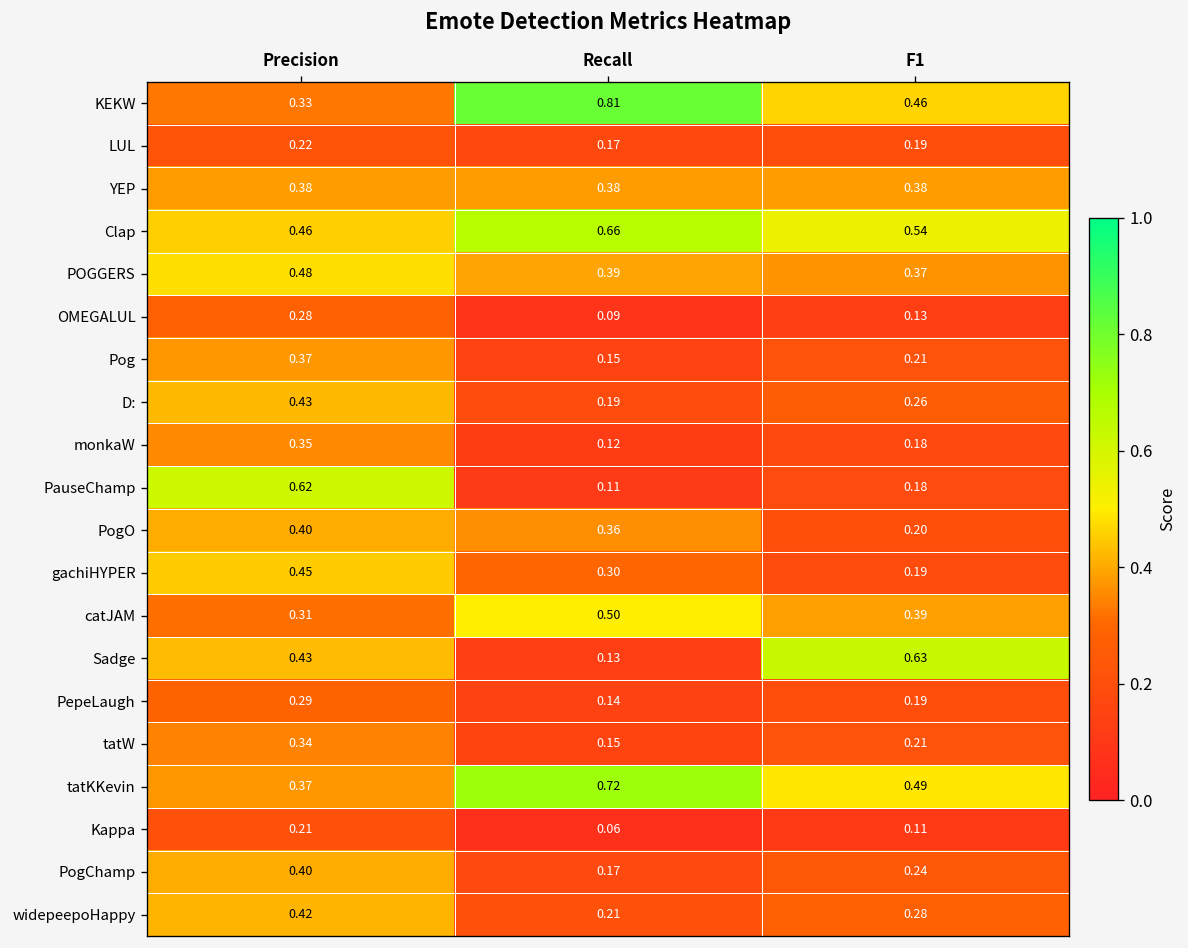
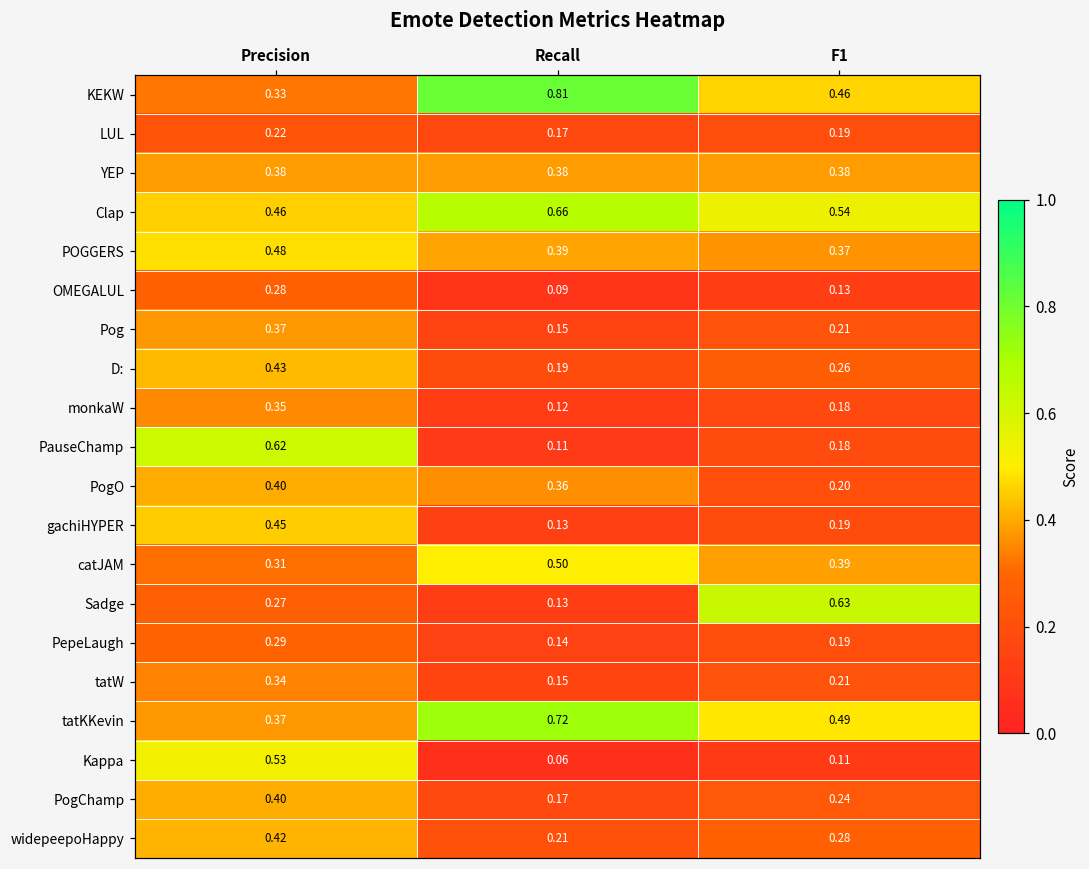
  {
    "KEKW": {
      "Precision": 0.33,
      "Recall": 0.81,
      "F1": 0.46
    },
    "LUL": {
      "Precision": 0.22,
      "Recall": 0.17,
      "F1": 0.19
    },
    "YEP": {
      "Precision": 0.38,
      "Recall": 0.38,
      "F1": 0.38
    },
    "Clap": {
      "Precision": 0.46,
      "Recall": 0.66,
      "F1": 0.54
    },
    "POGGERS": {
      "Precision": 0.48,
      "Recall": 0.39,
      "F1": 0.37
    },
    "OMEGALUL": {
      "Precision": 0.28,
      "Recall": 0.09,
      "F1": 0.13
    },
    "Pog": {
      "Precision": 0.37,
      "Recall": 0.15,
      "F1": 0.21
    },
    "D:": {
      "Precision": 0.43,
      "Recall": 0.19,
      "F1": 0.26
    },
    "monkaW": {
      "Precision": 0.35,
      "Recall": 0.12,
      "F1": 0.18
    },
    "PauseChamp": {
      "Precision": 0.62,
      "Recall": 0.11,
      "F1": 0.18
    },
    "PogO": {
      "Precision": 0.40,
      "Recall": 0.36,
      "F1": 0.20
    },
    "gachiHYPER": {
      "Precision": 0.45,
-     "Recall": 0.30,
+     "Recall": 0.13,
      "F1": 0.19
    },
    "catJAM": {
      "Precision": 0.31,
      "Recall": 0.50,
      "F1": 0.39
    },
    "Sadge": {
-     "Precision": 0.43,
+     "Precision": 0.27,
      "Recall": 0.13,
      "F1": 0.63
    },
    "PepeLaugh": {
      "Precision": 0.29,
      "Recall": 0.14,
      "F1": 0.19
    },
    "tatW": {
      "Precision": 0.34,
      "Recall": 0.15,
      "F1": 0.21
    },
    "tatKKevin": {
      "Precision": 0.37,
      "Recall": 0.72,
      "F1": 0.49
    },
    "Kappa": {
-     "Precision": 0.21,
+     "Precision": 0.53,
      "Recall": 0.06,
      "F1": 0.11
    },
    "PogChamp": {
      "Precision": 0.40,
      "Recall": 0.17,
      "F1": 0.24
    },
    "widepeepoHappy": {
      "Precision": 0.42,
      "Recall": 0.21,
      "F1": 0.28
    }
  }
